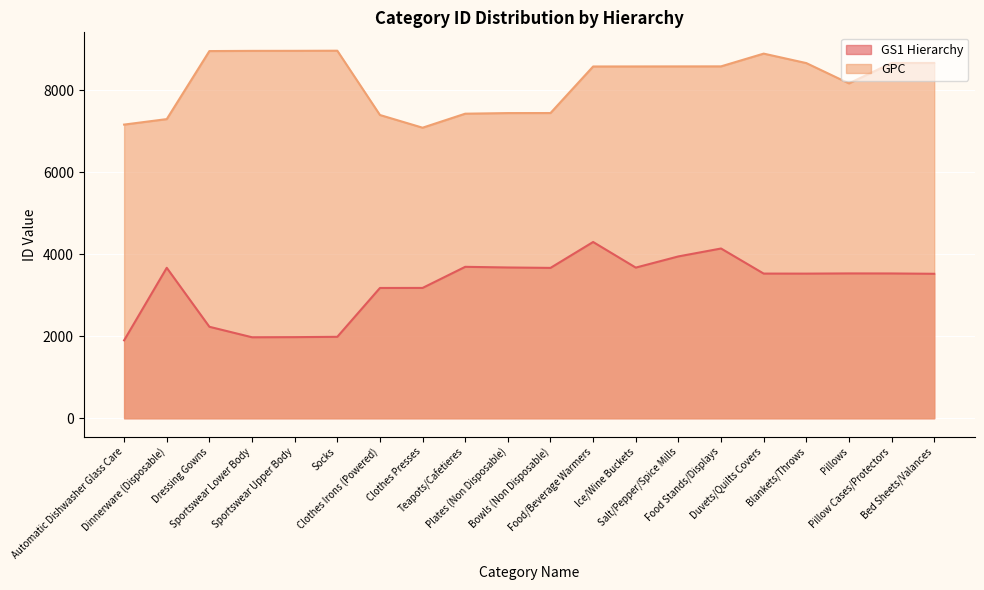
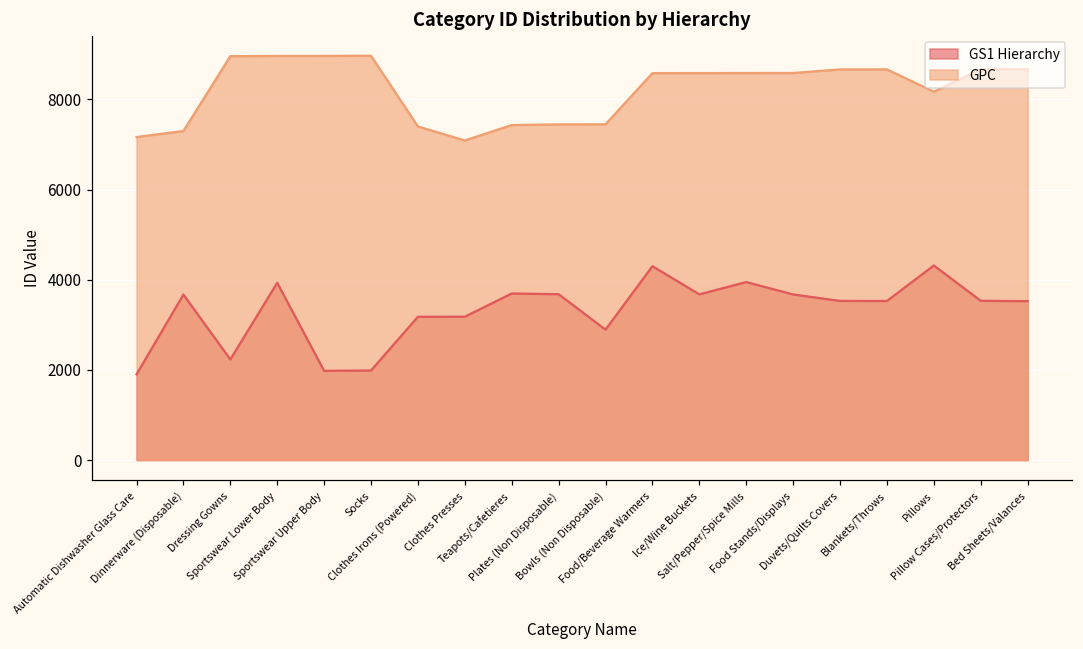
  {
    "GS1 Hierarchy": {
      "Automatic Dishwasher Glass Care": 1900,
      "Dinnerware (Disposable)": 3700,
      "Dressing Gowns": 2200,
-     "Sportswear Lower Body": 2000,
+     "Sportswear Lower Body": 3900,
      "Sportswear Upper Body": 2000,
      "Socks": 2000,
      "Clothes Irons (Powered)": 3200,
      "Clothes Presses": 3200,
      "Teapots/Cafetieres": 3700,
      "Plates (Non Disposable)": 3700,
-     "Bowls (Non Disposable)": 3700,
+     "Bowls (Non Disposable)": 2900,
      "Food/Beverage Warmers": 4300,
      "Ice/Wine Buckets": 3700,
      "Salt/Pepper/Spice Mills": 3900,
-     "Food Stands/Displays": 4100,
+     "Food Stands/Displays": 3700,
      "Duvets/Quilts Covers": 3500,
      "Blankets/Throws": 3500,
-     "Pillows": 3500,
+     "Pillows": 4300,
      "Pillow Cases/Protectors": 3500,
      "Bed Sheets/Valances": 3500
    },
    "GPC": {
      "Automatic Dishwasher Glass Care": 7200,
      "Dinnerware (Disposable)": 7300,
      "Dressing Gowns": 9000,
      "Sportswear Lower Body": 9000,
      "Sportswear Upper Body": 9000,
      "Socks": 9000,
      "Clothes Irons (Powered)": 7400,
      "Clothes Presses": 7100,
      "Teapots/Cafetieres": 7400,
      "Plates (Non Disposable)": 7400,
      "Bowls (Non Disposable)": 7400,
      "Food/Beverage Warmers": 8600,
      "Ice/Wine Buckets": 8600,
      "Salt/Pepper/Spice Mills": 8600,
      "Food Stands/Displays": 8600,
-     "Duvets/Quilts Covers": 8900,
+     "Duvets/Quilts Covers": 8700,
      "Blankets/Throws": 8700,
      "Pillows": 8200
    }
  }
